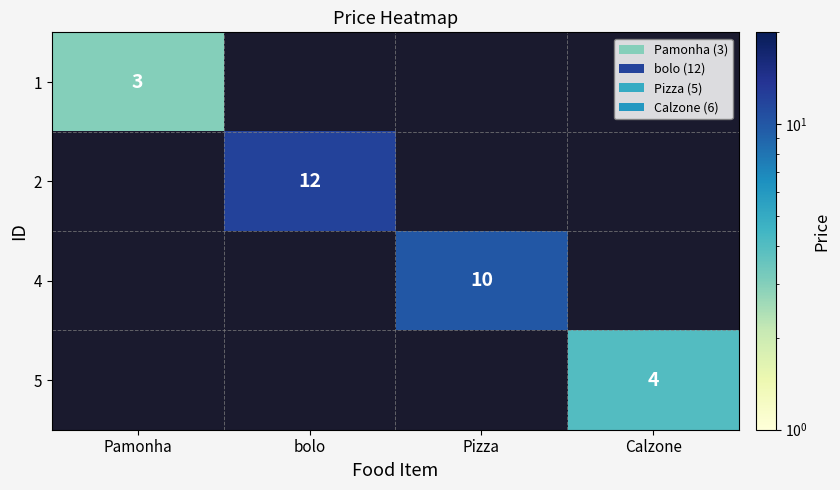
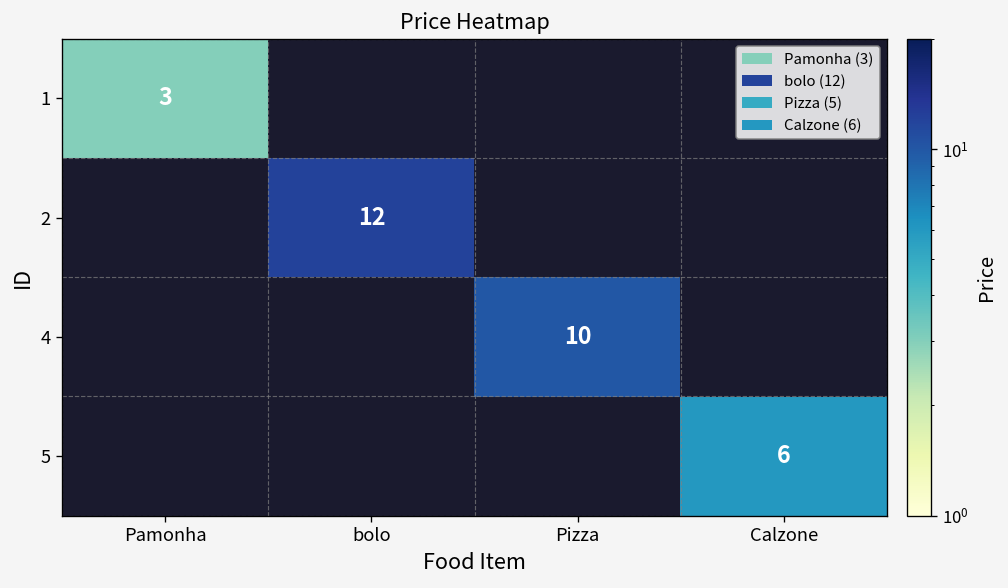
  {
    "1": {
      "Pamonha": 3
    },
    "2": {
      "bolo": 12
    },
    "4": {
      "Pizza": 10
    },
    "5": {
-     "Calzone": 4
+     "Calzone": 6
    }
  }
